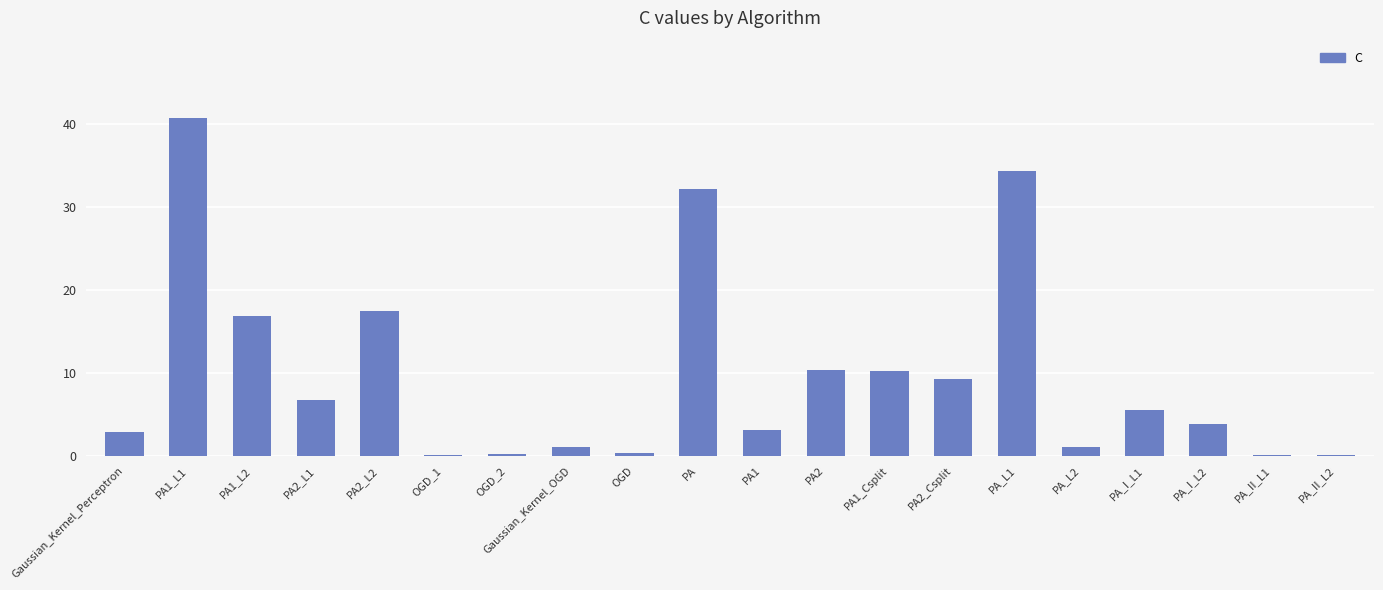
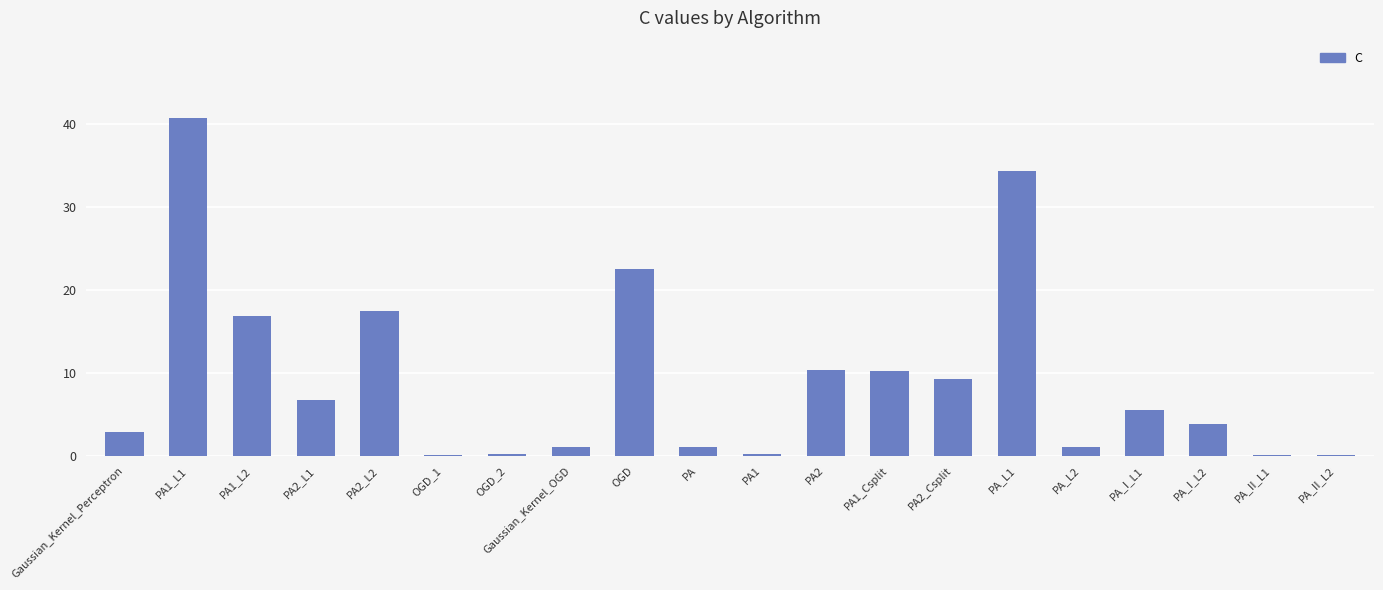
  {
    "Gaussian_Kernel_Perceptron": 3,
    "PA1_L1": 41,
    "PA1_L2": 17,
    "PA2_L1": 7,
    "PA2_L2": 17,
    "Gaussian_Kernel_OGD": 1,
-   "OGD": 0,
-   "PA": 32,
-   "PA1": 3,
+   "OGD": 22,
+   "PA": 1,
+   "PA1": 0,
    "PA2": 10,
    "PA1_Csplit": 10,
    "PA2_Csplit": 9,
    "PA_L1": 34,
    "PA_L2": 1,
    "PA_I_L1": 5,
    "PA_I_L2": 4
  }
